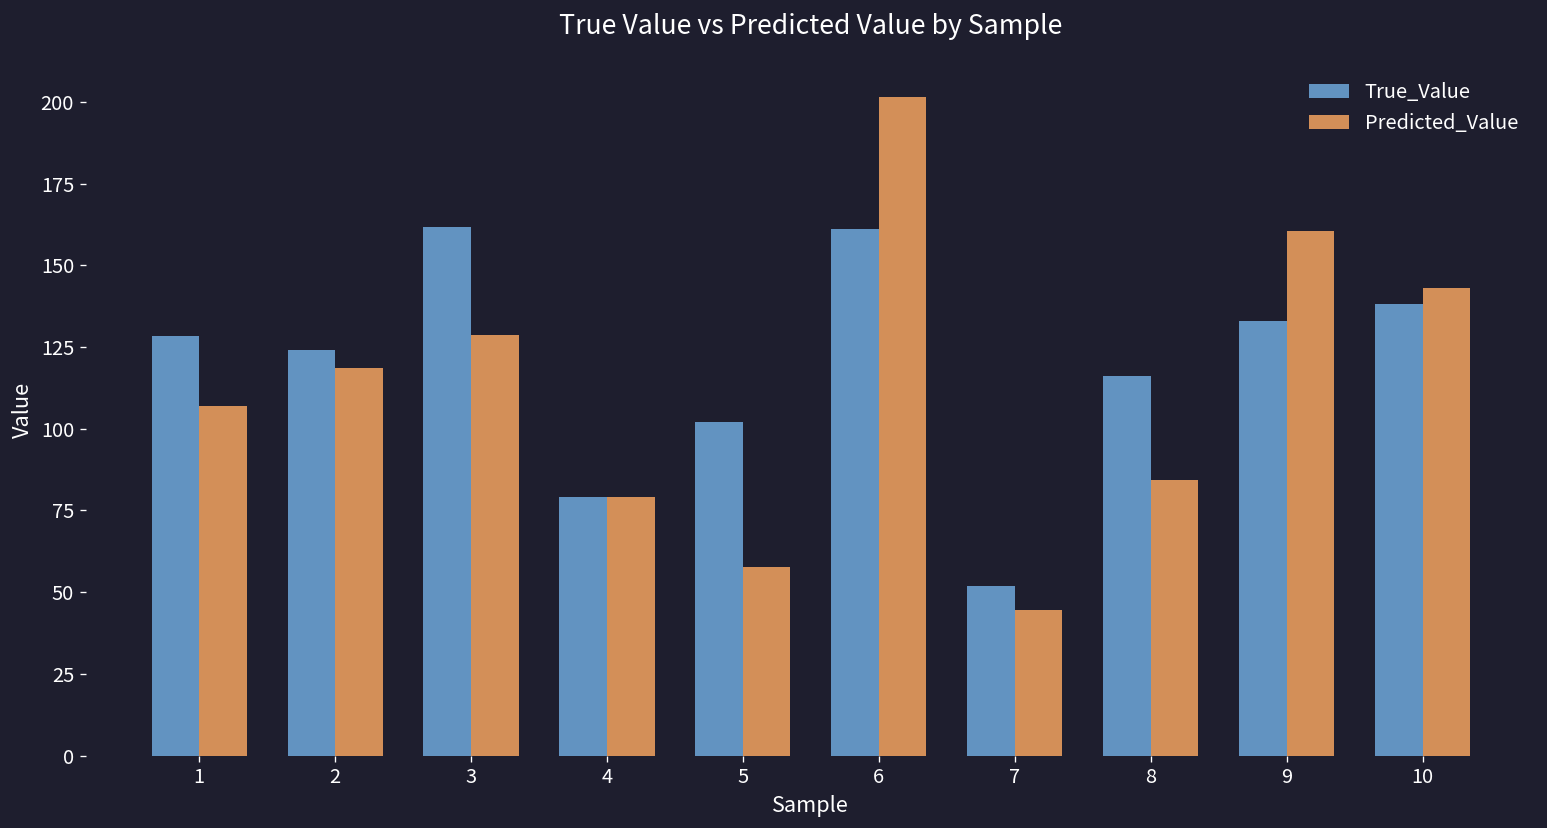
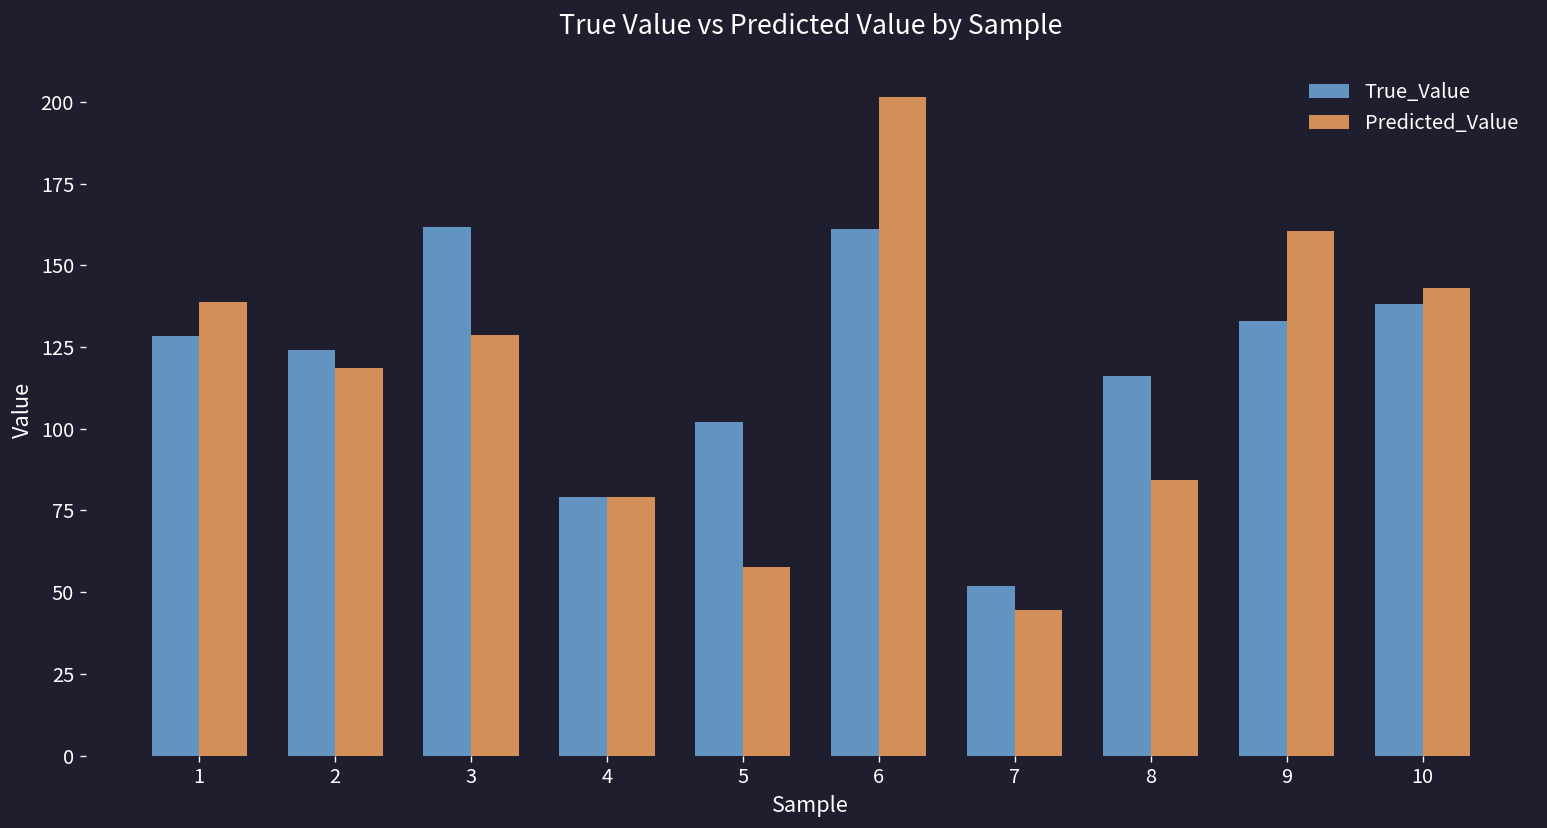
  {
    "True_Value": {
      "1": 128,
      "2": 124,
      "3": 162,
      "4": 79,
      "5": 102,
      "6": 161,
      "7": 52,
      "8": 116,
      "9": 133,
      "10": 138
    },
    "Predicted_Value": {
-     "1": 107,
+     "1": 139,
      "2": 118,
      "3": 129,
      "4": 79,
      "5": 58,
      "6": 202,
      "7": 45,
      "8": 84,
      "9": 161,
      "10": 143
    }
  }
